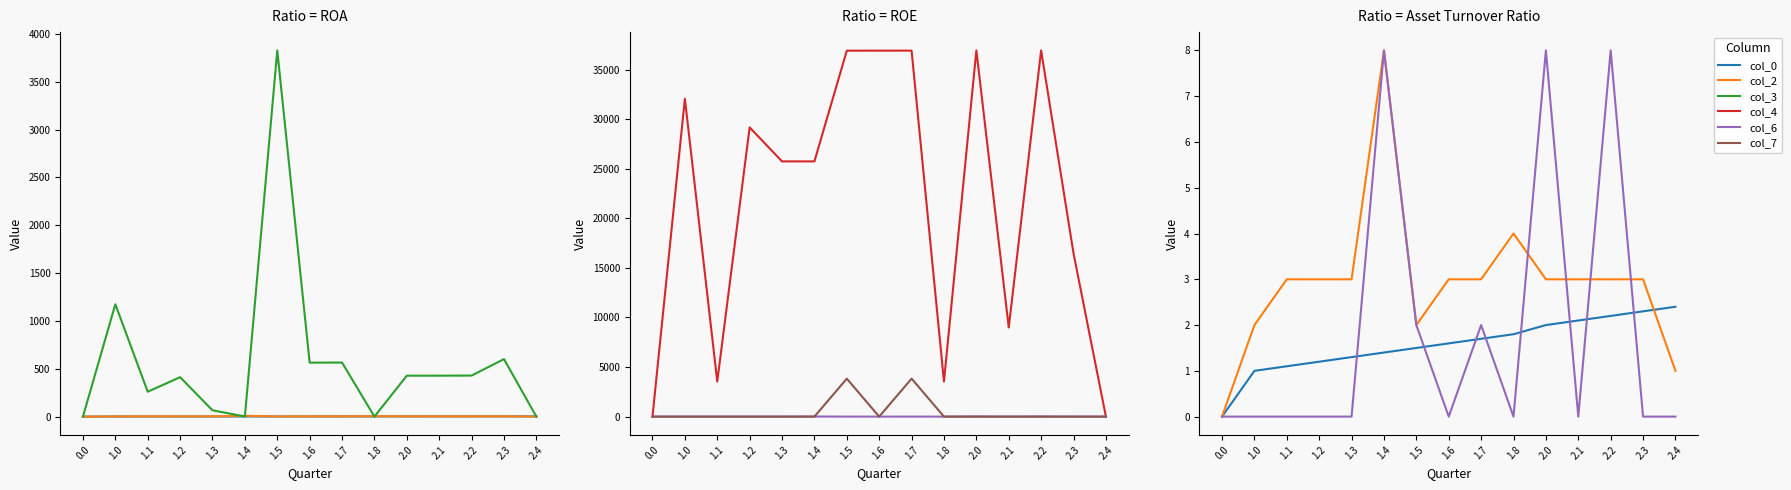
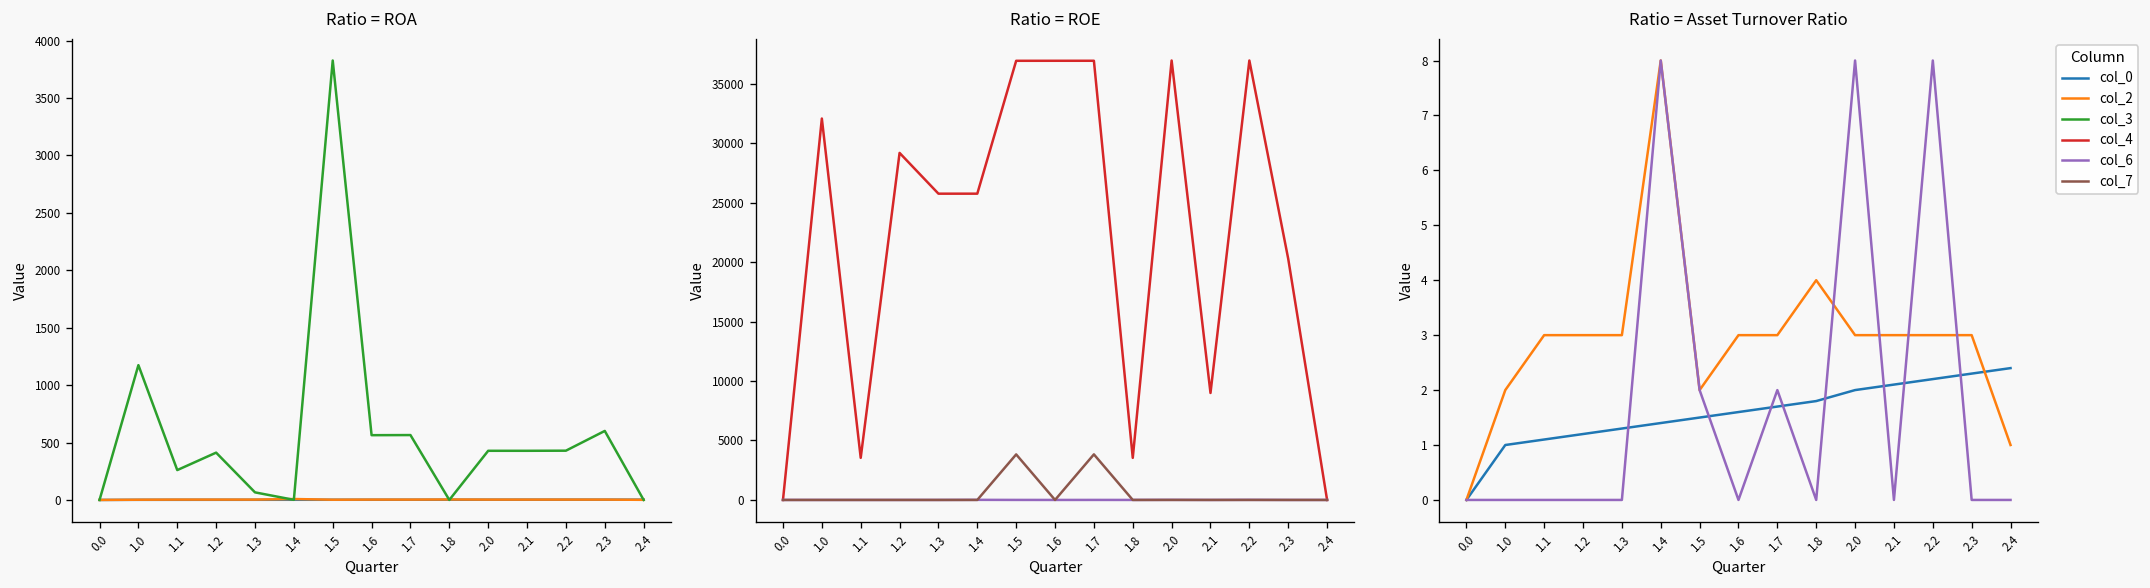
  {
    "Ratio = ROA": {
      "col_2": {
        "1.0": 0,
        "1.1": 0,
        "1.2": 0,
        "1.3": 0,
        "1.5": 0,
        "1.6": 0,
        "1.7": 0,
        "2.0": 0,
        "2.1": 0,
        "2.2": 0,
        "2.3": 0
      },
      "col_3": {
        "1.0": 1200,
        "1.1": 300,
        "1.2": 400,
        "1.3": 100,
        "1.5": 3800,
        "1.6": 600,
        "1.7": 600,
        "2.0": 400,
        "2.1": 400,
        "2.2": 400,
        "2.3": 600
      }
    },
    "Ratio = ROE": {
      "col_4": {
        "1.0": 32000,
        "1.1": 4000,
        "1.2": 29000,
        "1.3": 26000,
        "1.4": 26000,
        "1.5": 37000,
        "1.6": 37000,
        "1.7": 37000,
        "1.8": 4000,
        "2.0": 37000,
        "2.1": 9000,
        "2.2": 37000,
-       "2.3": 16000
+       "2.3": 20000
      },
      "col_6": {
        "1.5": 0,
        "1.7": 0
      },
      "col_7": {
        "1.5": 4000,
        "1.7": 4000
      }
    },
    "Ratio = Asset Turnover Ratio": {
      "col_0": {
        "1.0": 1.0,
        "1.1": 1.1,
        "1.2": 1.2,
        "1.3": 1.3,
        "1.4": 1.4,
        "1.5": 1.5,
        "1.6": 1.6,
        "1.7": 1.7,
        "1.8": 1.8,
        "2.0": 2.0,
        "2.1": 2.1,
        "2.2": 2.2,
        "2.3": 2.3,
        "2.4": 2.4
      },
      "col_2": {
        "1.0": 2.0,
        "1.1": 3.0,
        "1.2": 3.0,
        "1.3": 3.0,
        "1.6": 3.0,
        "1.7": 3.0,
        "1.8": 4.0,
        "2.0": 3.0,
        "2.1": 3.0,
        "2.2": 3.0,
        "2.3": 3.0,
        "2.4": 1.0
      },
      "col_6": {
        "1.0": 0.0,
        "1.1": 0.0,
        "1.2": 0.0,
        "1.3": 0.0,
        "1.6": 0.0,
        "1.7": 2.0,
        "1.8": 0.0,
        "2.0": 8.0,
        "2.1": 0.0,
        "2.2": 8.0,
        "2.3": 0.0,
        "2.4": 0.0
      }
    }
  }
